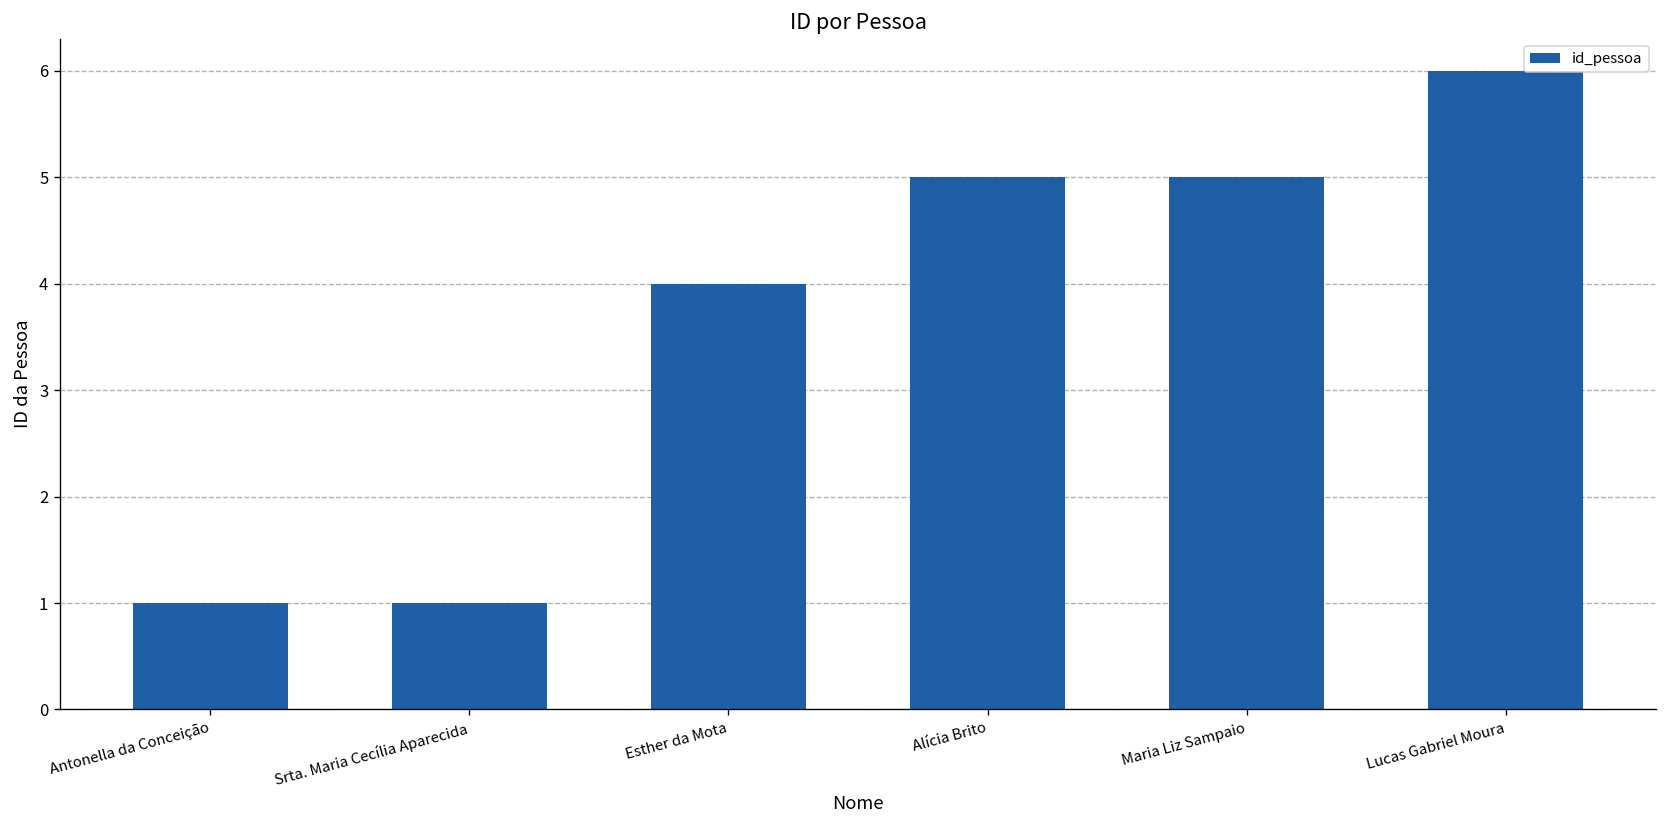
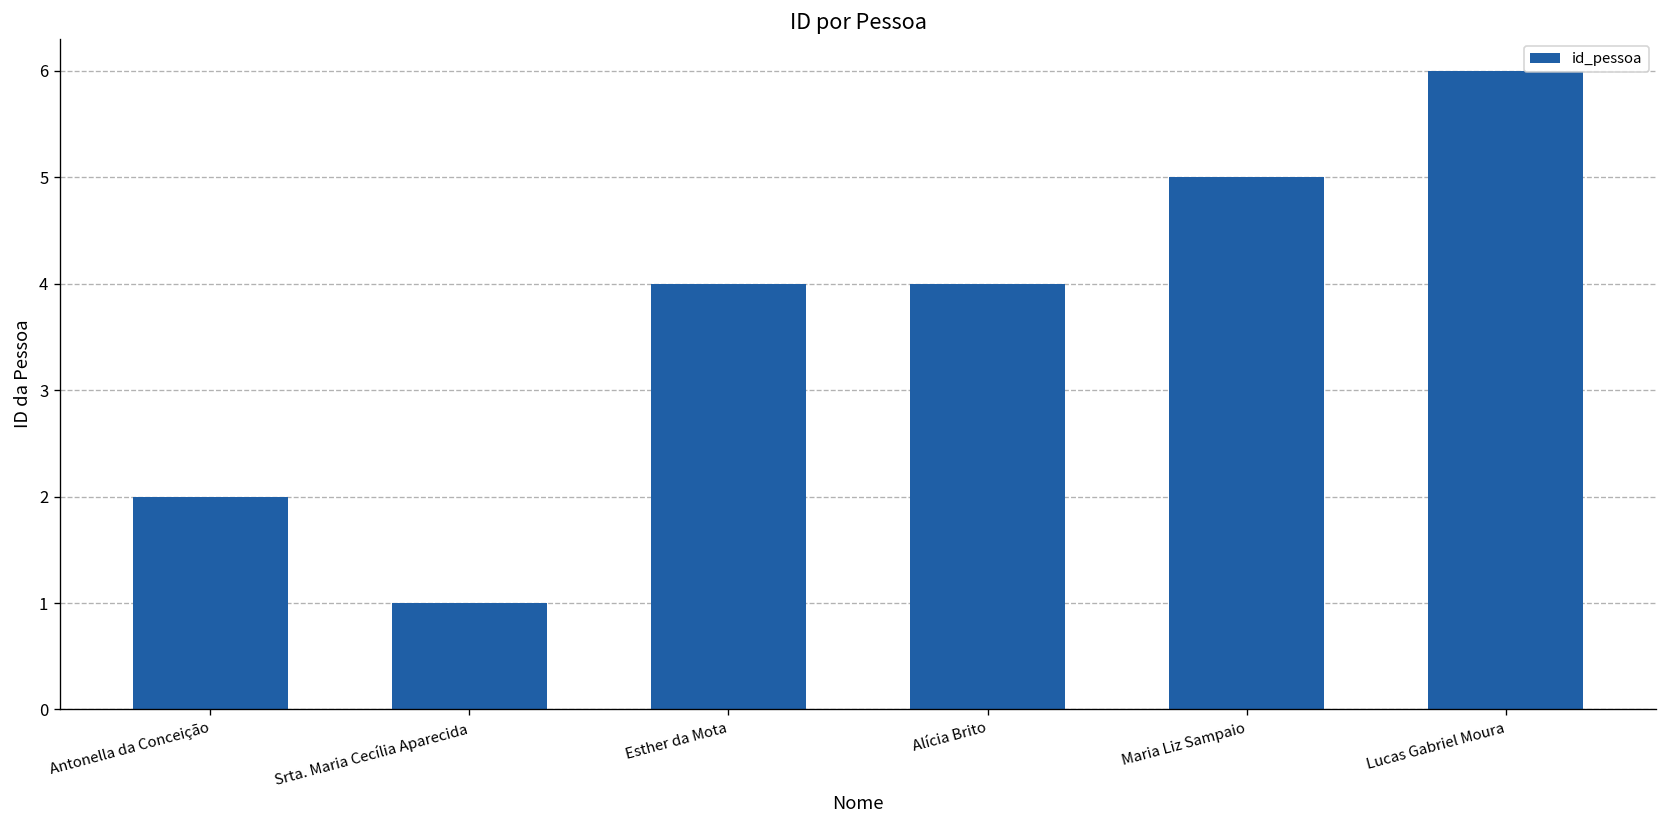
  {
-   "Antonella da Conceição": 1,
+   "Antonella da Conceição": 2,
    "Srta. Maria Cecília Aparecida": 1,
    "Esther da Mota": 4,
-   "Alícia Brito": 5,
+   "Alícia Brito": 4,
    "Maria Liz Sampaio": 5,
    "Lucas Gabriel Moura": 6
  }
